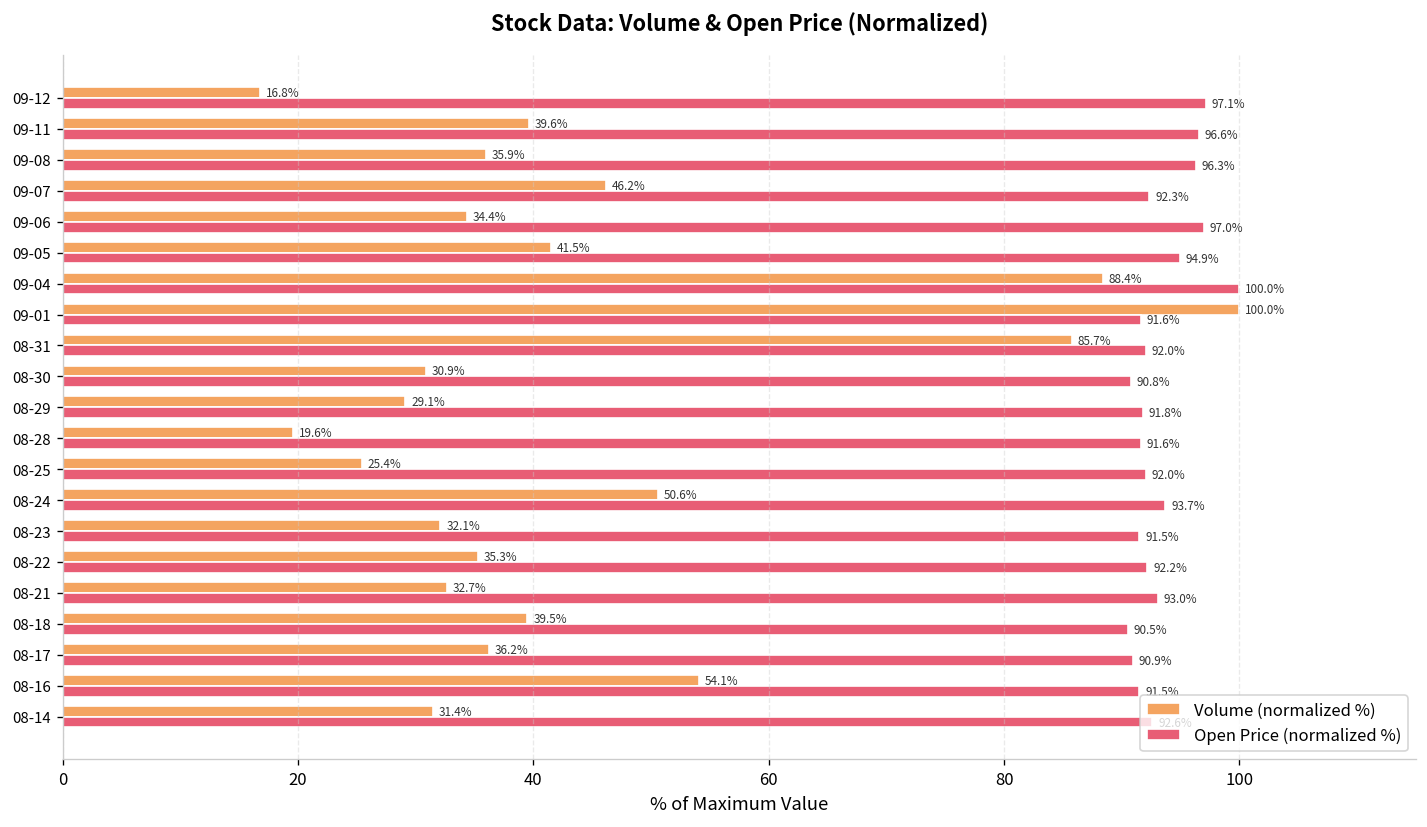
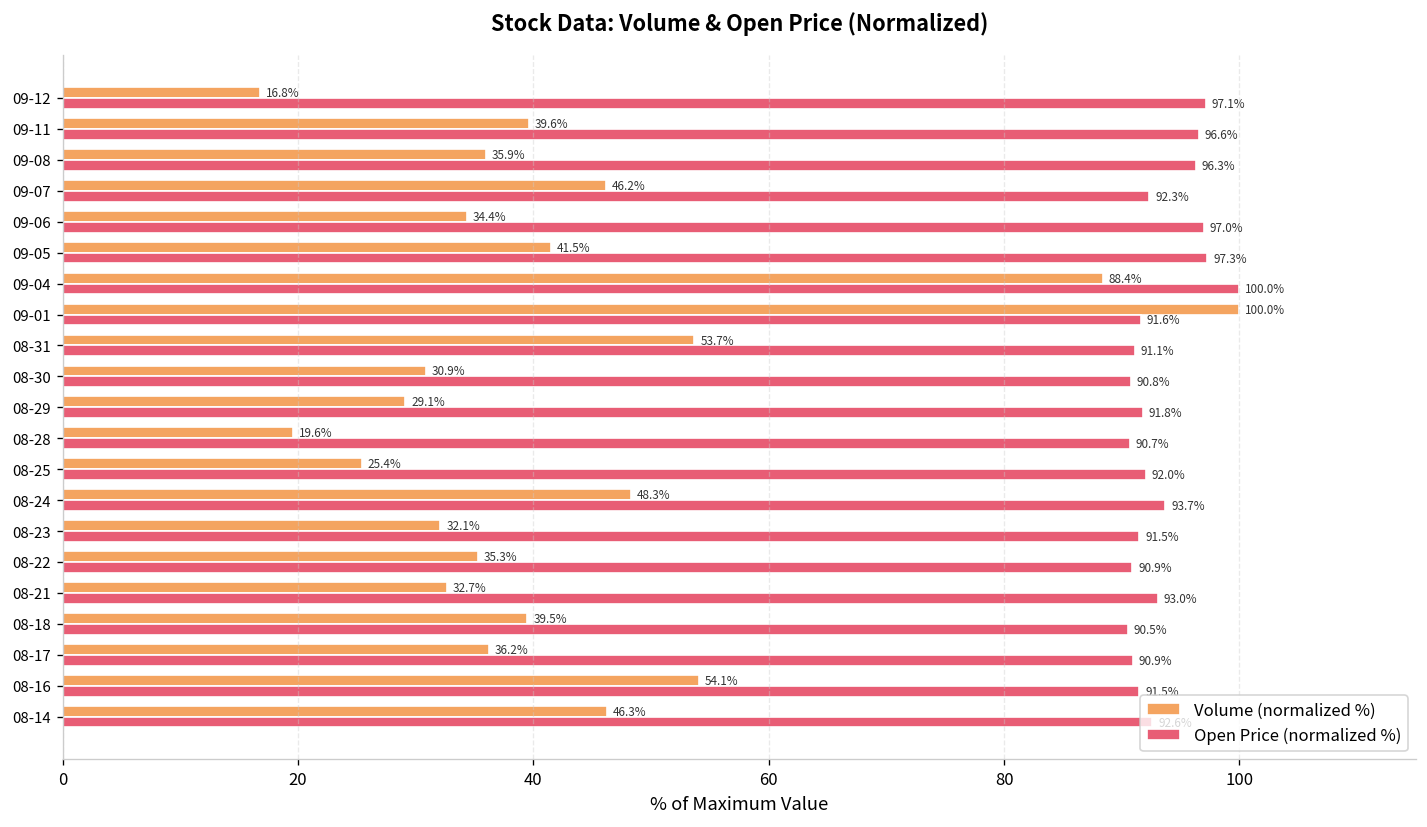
  {
    "Volume (normalized %)": {
      "09-12": "16.8%",
      "09-11": "39.6%",
      "09-08": "35.9%",
      "09-07": "46.2%",
      "09-06": "34.4%",
      "09-05": "41.5%",
      "09-04": "88.4%",
      "09-01": "100.0%",
-     "08-31": "85.7%",
+     "08-31": "53.7%",
      "08-30": "30.9%",
      "08-29": "29.1%",
      "08-28": "19.6%",
      "08-25": "25.4%",
-     "08-24": "50.6%",
+     "08-24": "48.3%",
      "08-23": "32.1%",
      "08-22": "35.3%",
      "08-21": "32.7%",
      "08-18": "39.5%",
      "08-17": "36.2%",
      "08-16": "54.1%",
-     "08-14": "31.4%"
+     "08-14": "46.3%"
    },
    "Open Price (normalized %)": {
      "09-12": "97.1%",
      "09-11": "96.6%",
      "09-08": "96.3%",
      "09-07": "92.3%",
      "09-06": "97.0%",
-     "09-05": "94.9%",
+     "09-05": "97.3%",
      "09-04": "100.0%",
      "09-01": "91.6%",
-     "08-31": "92.0%",
+     "08-31": "91.1%",
      "08-30": "90.8%",
      "08-29": "91.8%",
-     "08-28": "91.6%",
+     "08-28": "90.7%",
      "08-25": "92.0%",
      "08-24": "93.7%",
      "08-23": "91.5%",
-     "08-22": "92.2%",
+     "08-22": "90.9%",
      "08-21": "93.0%",
      "08-18": "90.5%",
      "08-17": "90.9%"
    }
  }
